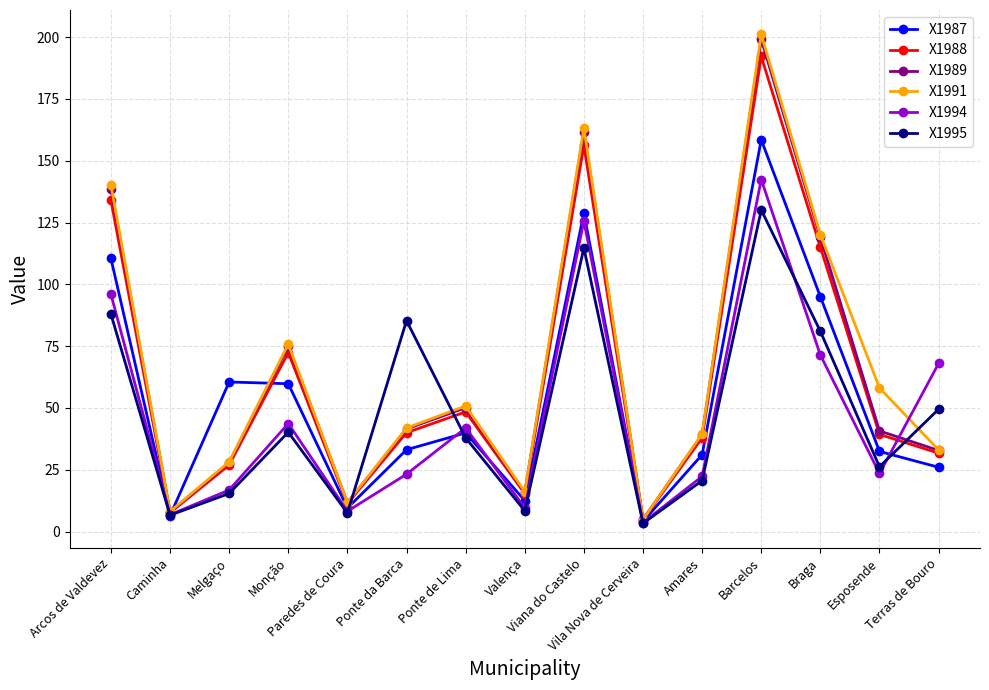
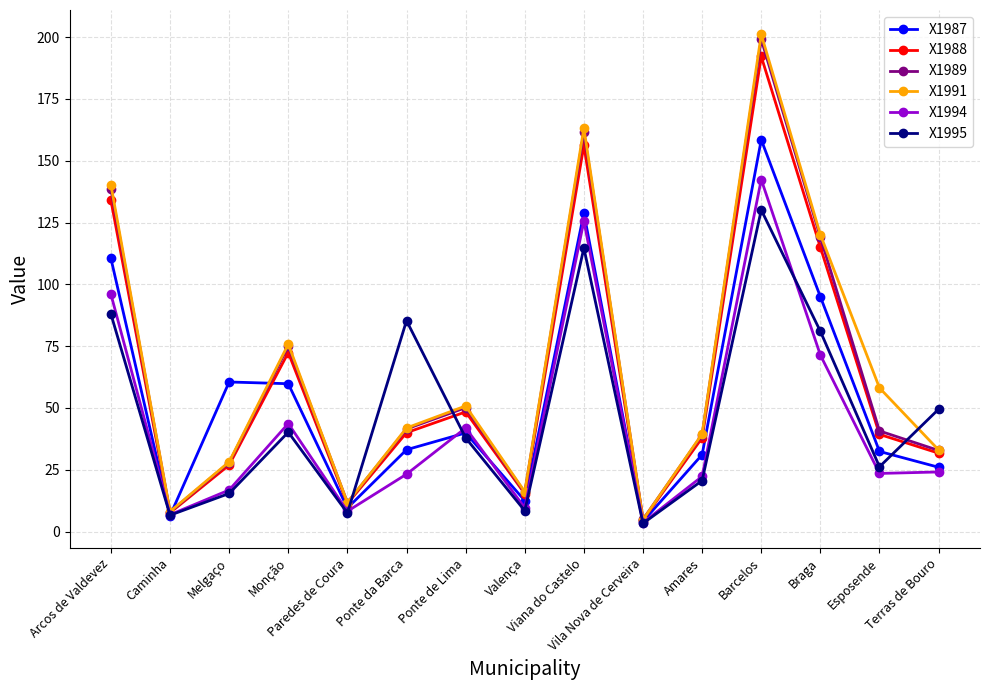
  {
    "X1987": {
      "Arcos de Valdevez": 111,
      "Melgaço": 61,
      "Monção": 60,
      "Paredes de Coura": 10,
      "Ponte da Barca": 33,
      "Ponte de Lima": 40,
      "Valença": 13,
      "Viana do Castelo": 129,
      "Amares": 31,
      "Barcelos": 159,
      "Braga": 95,
      "Esposende": 32,
      "Terras de Bouro": 26
    },
    "X1988": {
      "Arcos de Valdevez": 134,
      "Monção": 72,
      "Ponte da Barca": 40,
      "Ponte de Lima": 48,
      "Viana do Castelo": 156,
      "Amares": 38,
      "Barcelos": 192,
      "Braga": 115,
      "Esposende": 39,
      "Terras de Bouro": 32
    },
    "X1989": {
      "Arcos de Valdevez": 139,
      "Viana do Castelo": 162,
      "Barcelos": 199,
      "Esposende": 41
    },
    "X1991": {
      "Arcos de Valdevez": 140,
      "Viana do Castelo": 163,
      "Barcelos": 201,
      "Esposende": 58
    },
    "X1994": {
      "Arcos de Valdevez": 96,
      "Melgaço": 17,
      "Monção": 44,
      "Ponte da Barca": 23,
      "Ponte de Lima": 42,
      "Valença": 10,
      "Viana do Castelo": 126,
      "Amares": 22,
      "Barcelos": 142,
      "Braga": 71,
      "Esposende": 24,
-     "Terras de Bouro": 68
+     "Terras de Bouro": 24
    },
    "X1995": {
      "Arcos de Valdevez": 88,
      "Melgaço": 15,
      "Monção": 40,
      "Ponte da Barca": 85,
      "Ponte de Lima": 38,
      "Valença": 8,
      "Viana do Castelo": 115,
      "Amares": 21,
      "Barcelos": 130,
      "Braga": 81,
      "Esposende": 26,
      "Terras de Bouro": 50
    }
  }
